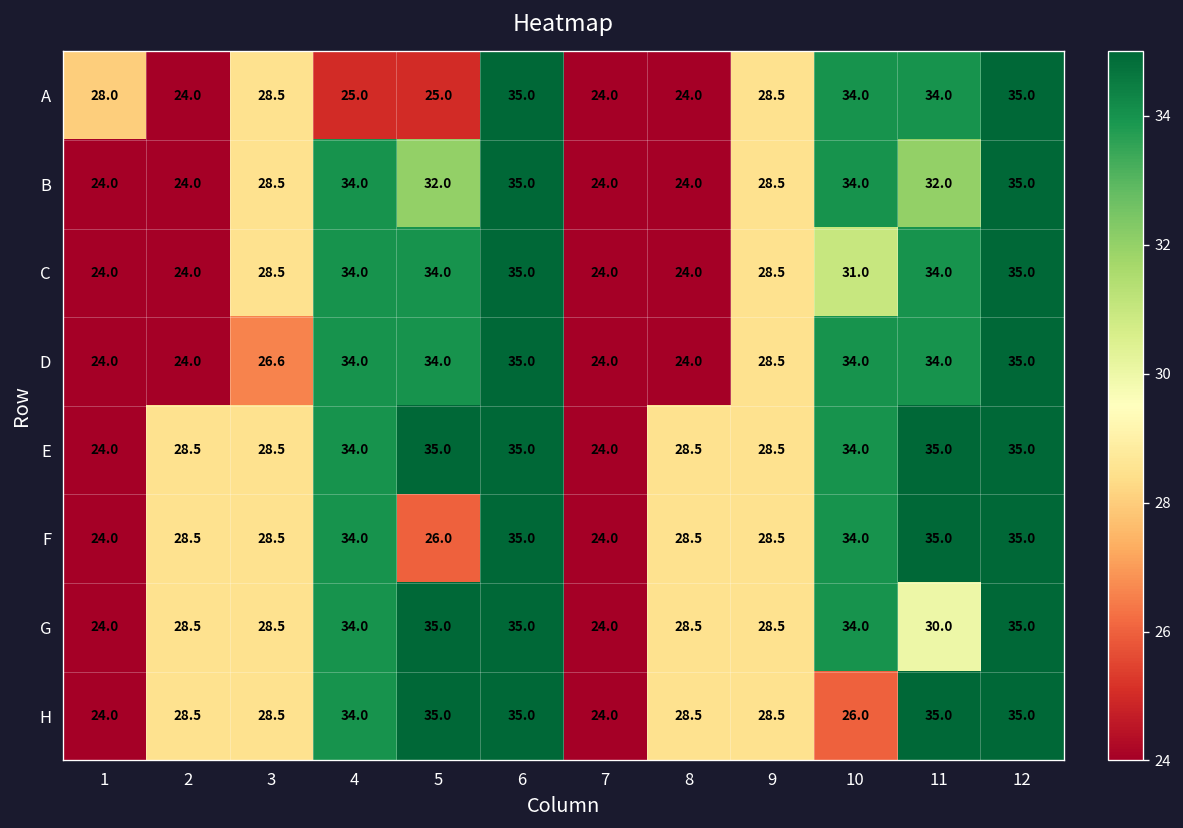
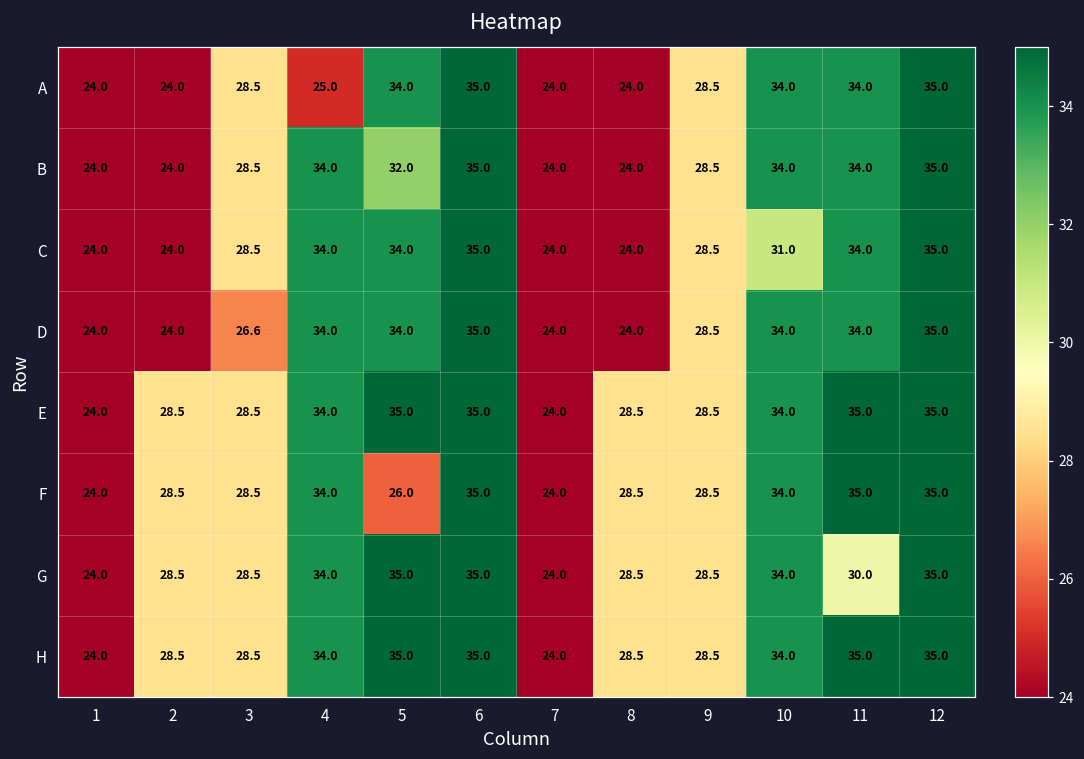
  {
    "A": {
-     "1": 28.0,
+     "1": 24.0,
      "2": 24.0,
      "3": 28.5,
      "4": 25.0,
-     "5": 25.0,
+     "5": 34.0,
      "6": 35.0,
      "7": 24.0,
      "8": 24.0,
      "9": 28.5,
      "10": 34.0,
      "11": 34.0,
      "12": 35.0
    },
    "B": {
      "1": 24.0,
      "2": 24.0,
      "3": 28.5,
      "4": 34.0,
      "5": 32.0,
      "6": 35.0,
      "7": 24.0,
      "8": 24.0,
      "9": 28.5,
      "10": 34.0,
-     "11": 32.0,
+     "11": 34.0,
      "12": 35.0
    },
    "C": {
      "1": 24.0,
      "2": 24.0,
      "3": 28.5,
      "4": 34.0,
      "5": 34.0,
      "6": 35.0,
      "7": 24.0,
      "8": 24.0,
      "9": 28.5,
      "10": 31.0,
      "11": 34.0,
      "12": 35.0
    },
    "D": {
      "1": 24.0,
      "2": 24.0,
      "3": 26.6,
      "4": 34.0,
      "5": 34.0,
      "6": 35.0,
      "7": 24.0,
      "8": 24.0,
      "9": 28.5,
      "10": 34.0,
      "11": 34.0,
      "12": 35.0
    },
    "E": {
      "1": 24.0,
      "2": 28.5,
      "3": 28.5,
      "4": 34.0,
      "5": 35.0,
      "6": 35.0,
      "7": 24.0,
      "8": 28.5,
      "9": 28.5,
      "10": 34.0,
      "11": 35.0,
      "12": 35.0
    },
    "F": {
      "1": 24.0,
      "2": 28.5,
      "3": 28.5,
      "4": 34.0,
      "5": 26.0,
      "6": 35.0,
      "7": 24.0,
      "8": 28.5,
      "9": 28.5,
      "10": 34.0,
      "11": 35.0,
      "12": 35.0
    },
    "G": {
      "1": 24.0,
      "2": 28.5,
      "3": 28.5,
      "4": 34.0,
      "5": 35.0,
      "6": 35.0,
      "7": 24.0,
      "8": 28.5,
      "9": 28.5,
      "10": 34.0,
      "11": 30.0,
      "12": 35.0
    },
    "H": {
      "1": 24.0,
      "2": 28.5,
      "3": 28.5,
      "4": 34.0,
      "5": 35.0,
      "6": 35.0,
      "7": 24.0,
      "8": 28.5,
      "9": 28.5,
-     "10": 26.0,
+     "10": 34.0,
      "11": 35.0,
      "12": 35.0
    }
  }
